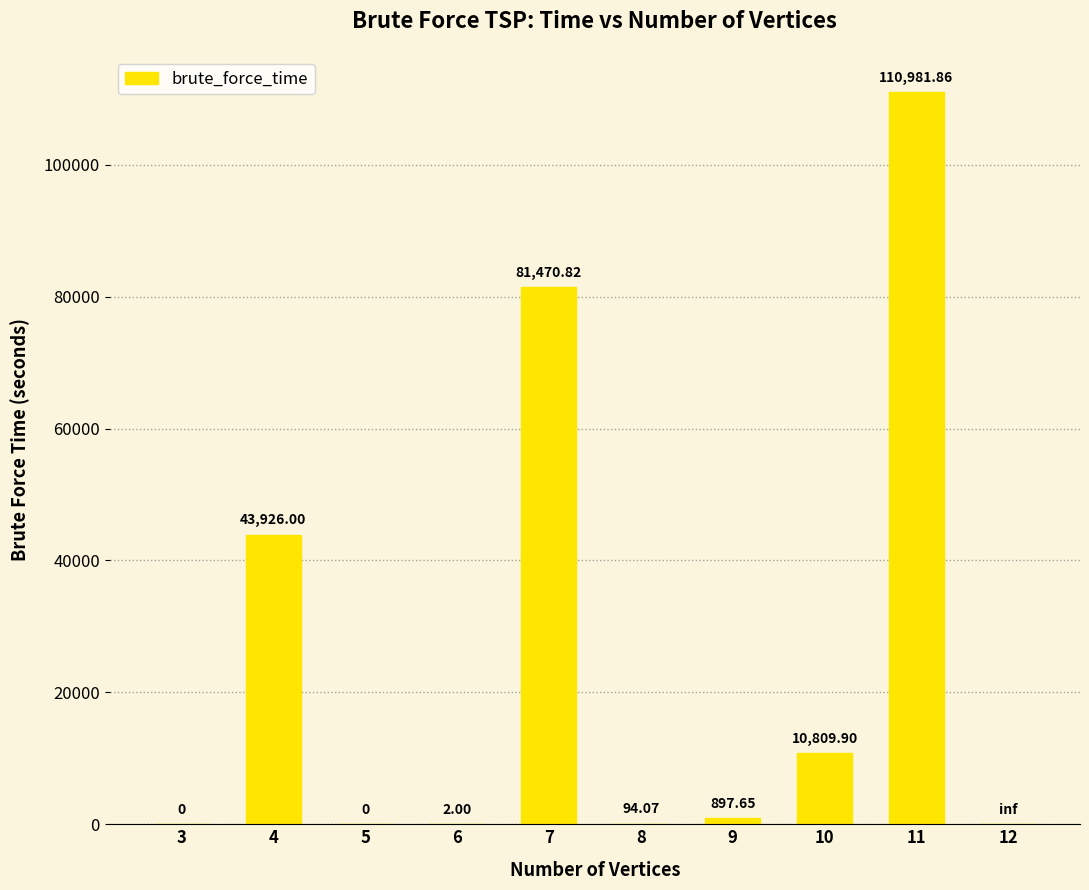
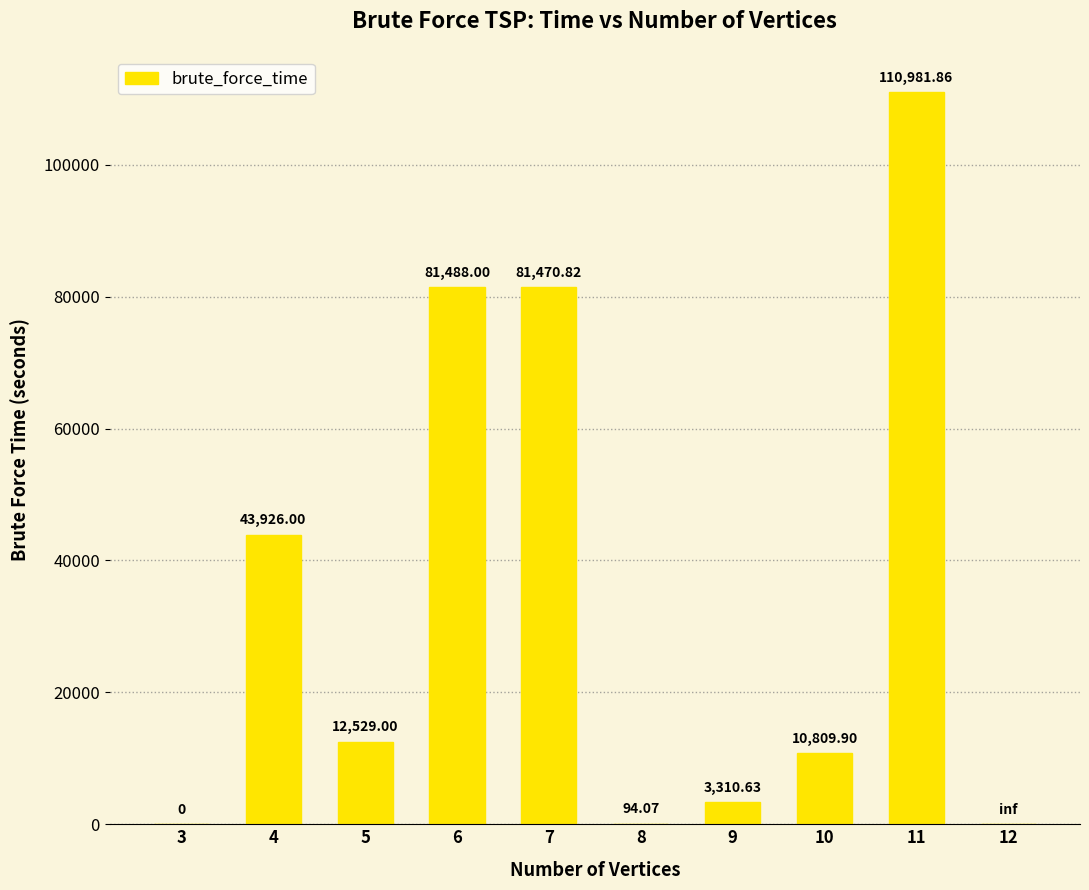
  {
    "3": "0",
    "4": "43,926.00",
-   "5": "0",
-   "6": "2.00",
+   "5": "12,529.00",
+   "6": "81,488.00",
    "7": "81,470.82",
    "8": "94.07",
-   "9": "897.65",
+   "9": "3,310.63",
    "10": "10,809.90",
    "11": "110,981.86"
  }
